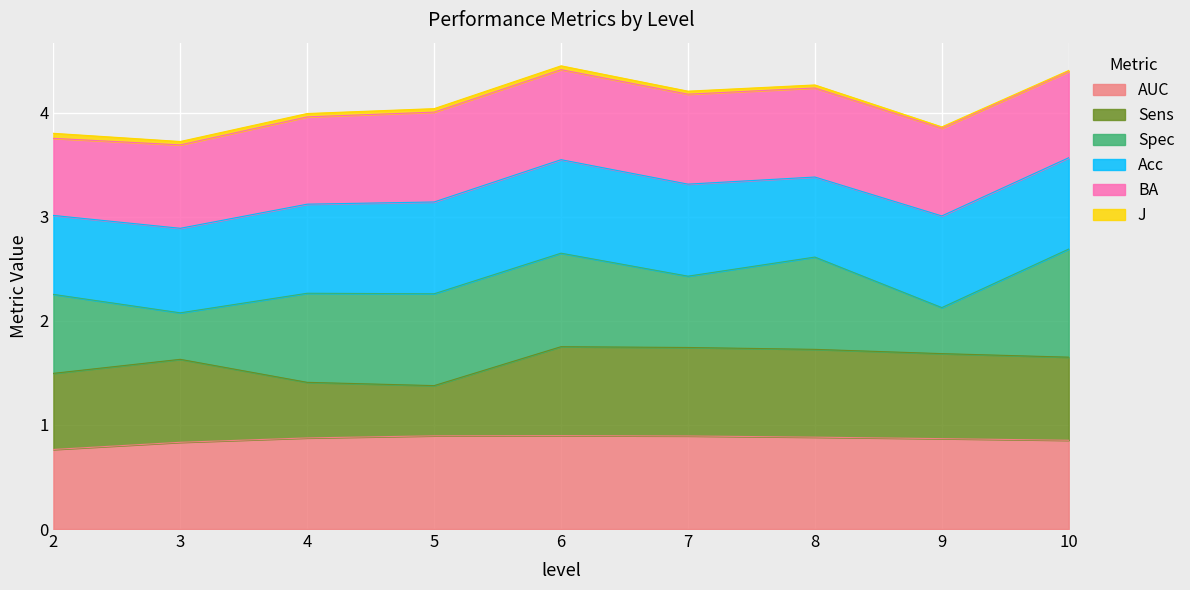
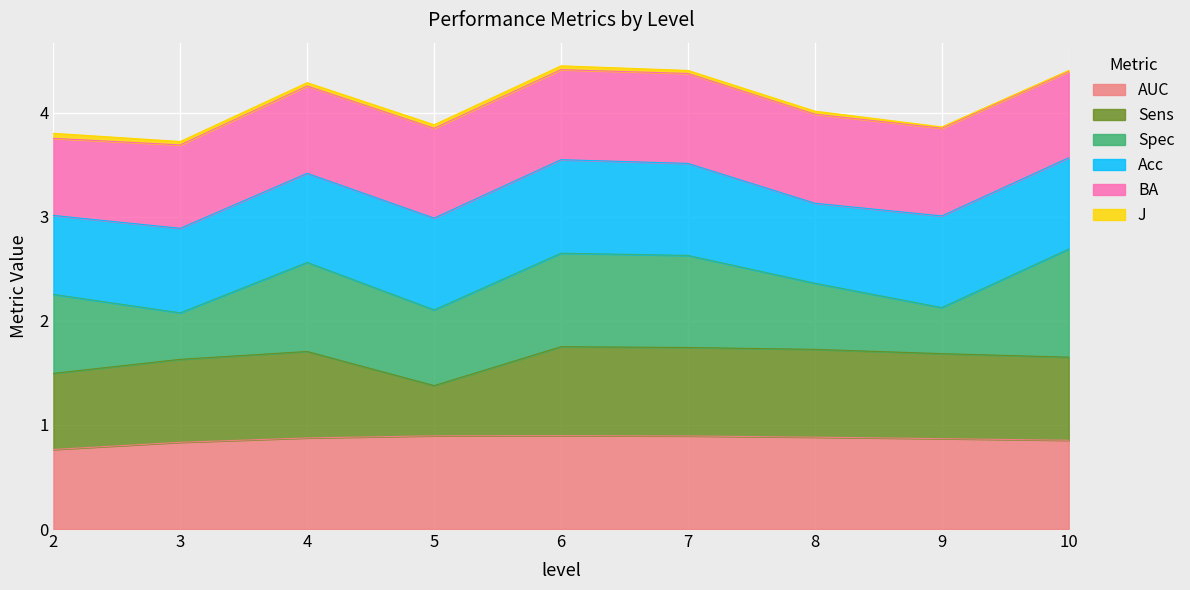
  {
    "Sens": {
      "2": 0.73,
      "3": 0.80,
-     "4": 0.53,
+     "4": 0.83,
      "5": 0.48,
      "6": 0.85,
      "7": 0.85,
      "8": 0.84,
      "9": 0.82,
      "10": 0.80
    },
    "Spec": {
      "2": 0.76,
      "3": 0.45,
      "4": 0.86,
-     "5": 0.88,
+     "5": 0.73,
      "6": 0.90,
-     "7": 0.68,
-     "8": 0.89,
+     "7": 0.88,
+     "8": 0.63,
      "9": 0.44,
      "10": 1.04
    },
    "Acc": {
      "2": 0.76,
      "3": 0.81,
      "4": 0.86,
      "5": 0.88,
      "6": 0.90,
      "7": 0.88,
      "8": 0.77,
      "9": 0.88,
      "10": 0.88
    },
    "J": {
      "2": 0.05,
      "3": 0.03,
      "4": 0.03,
      "5": 0.03,
      "6": 0.04,
      "7": 0.03,
      "8": 0.03
    }
  }
